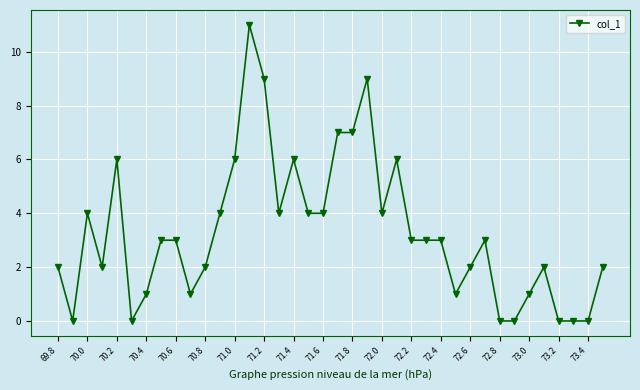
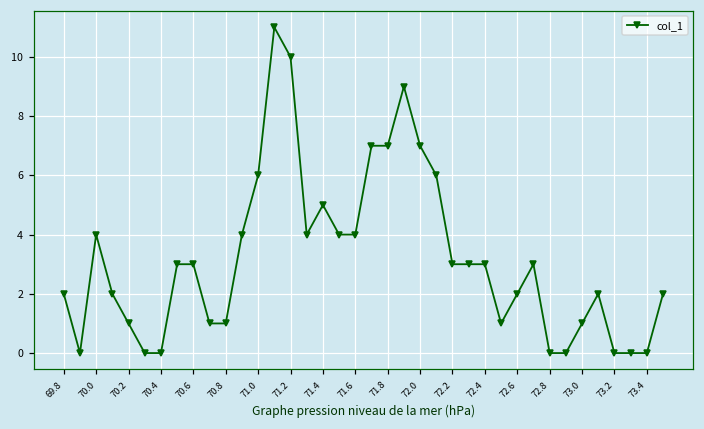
  {
    "69.8": 2,
    "70.0": 4,
-   "70.2": 6,
-   "70.4": 1,
+   "70.2": 1,
+   "70.4": 0,
    "70.6": 3,
-   "70.8": 2,
+   "70.8": 1,
    "71.0": 6,
-   "71.2": 9,
-   "71.4": 6,
+   "71.2": 10,
+   "71.4": 5,
    "71.6": 4,
    "71.8": 7,
-   "72.0": 4,
+   "72.0": 7,
    "72.2": 3,
    "72.4": 3,
    "72.6": 2,
    "72.8": 0,
    "73.0": 1,
    "73.2": 0,
    "73.4": 0
  }
